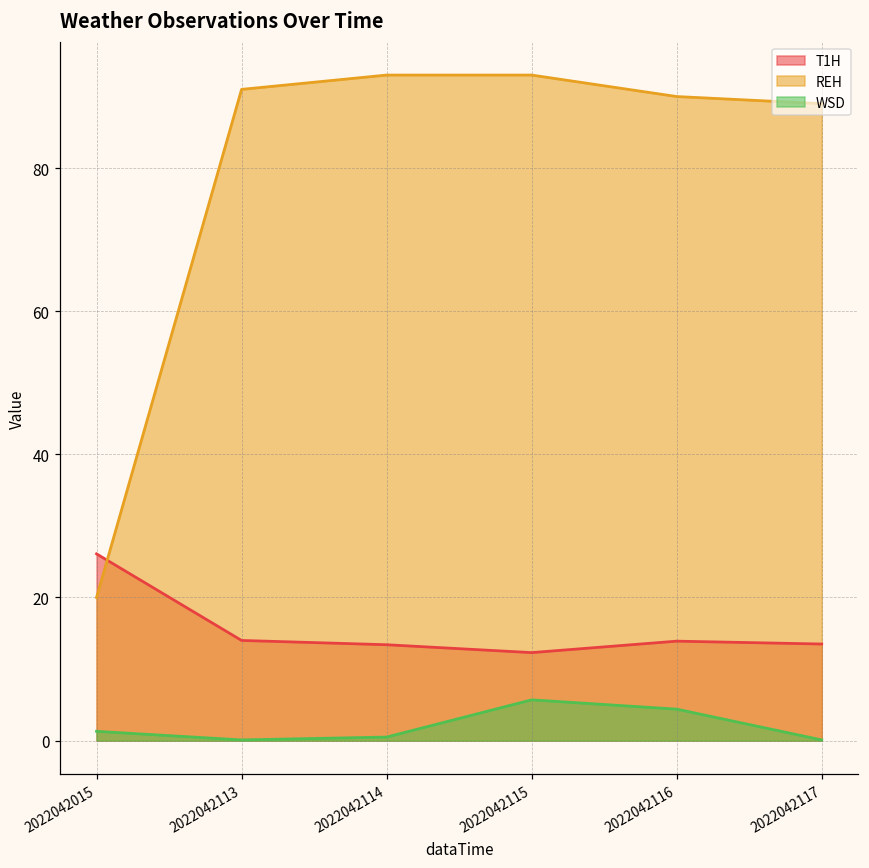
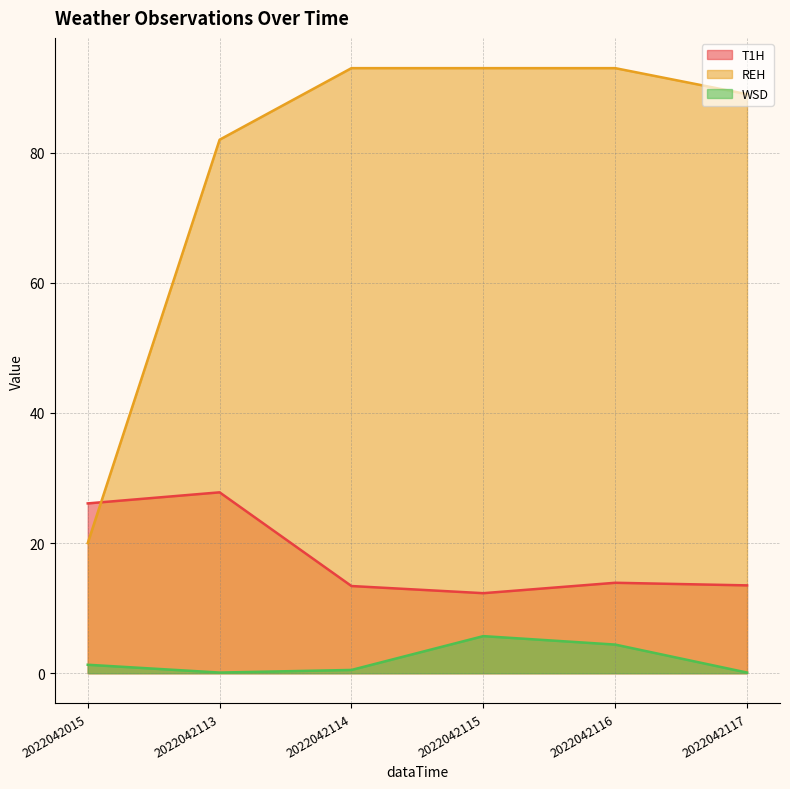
  {
    "T1H": {
      "2022042015": 26,
-     "2022042113": 14,
+     "2022042113": 28,
      "2022042114": 13,
      "2022042115": 12,
      "2022042116": 14,
      "2022042117": 14
    },
    "REH": {
      "2022042015": 20,
-     "2022042113": 91,
+     "2022042113": 82,
      "2022042114": 93,
      "2022042115": 93,
-     "2022042116": 90
+     "2022042116": 93
    },
    "WSD": {
      "2022042015": 1,
      "2022042113": 0,
      "2022042114": 1,
      "2022042115": 6,
      "2022042116": 4,
      "2022042117": 0
    }
  }
